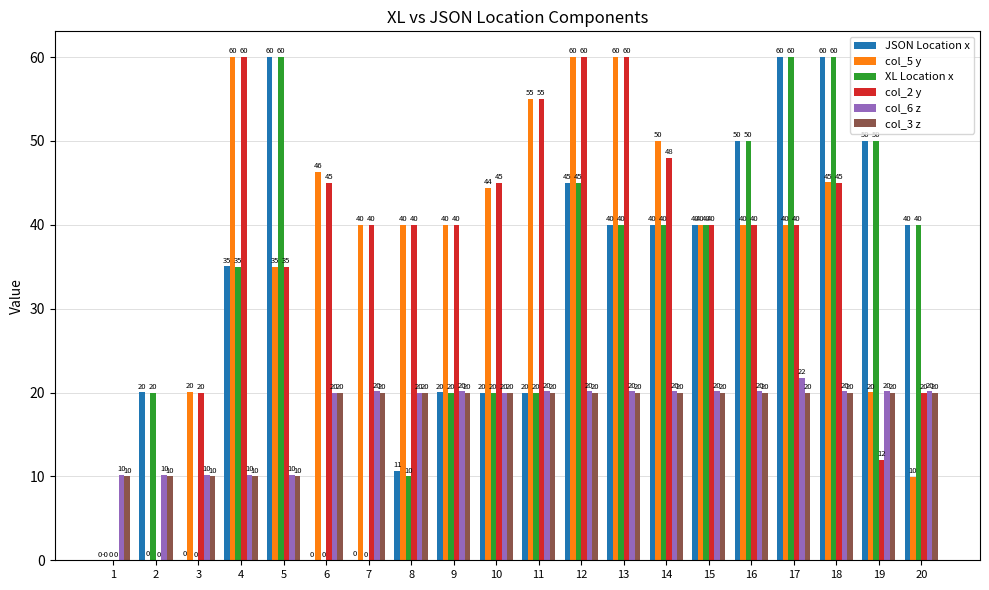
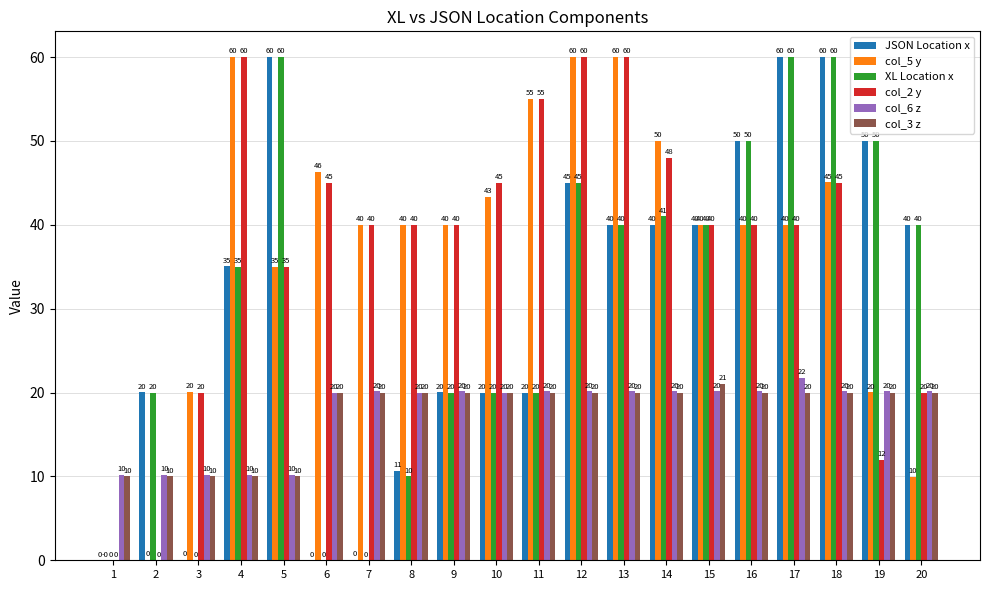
  {
    "JSON Location x": {
      "1": 0,
      "2": 20,
      "3": 0,
      "4": 35,
      "5": 60,
      "6": 0,
      "7": 0,
      "8": 11,
      "9": 20,
      "10": 20,
      "11": 20,
      "12": 45,
      "13": 40,
      "14": 40,
      "16": 50,
      "17": 60,
      "18": 60,
      "20": 40
    },
    "col_5 y": {
      "1": -0,
      "2": 0,
      "3": 20,
      "4": 60,
      "5": 35,
      "6": 46,
      "7": 40,
      "8": 40,
      "9": 40,
-     "10": 44,
+     "10": 43,
      "11": 55,
      "12": 60,
      "13": 60,
      "14": 50,
      "16": 40,
      "17": 40,
      "18": 45,
      "19": 20,
      "20": 10
    },
    "XL Location x": {
      "1": 0,
      "2": 20,
      "3": 0,
      "4": 35,
      "5": 60,
      "6": 0,
      "7": 0,
      "8": 10,
      "9": 20,
      "10": 20,
      "11": 20,
      "12": 45,
      "13": 40,
-     "14": 40,
+     "14": 41,
      "16": 50,
      "17": 60,
      "18": 60,
      "20": 40
    },
    "col_2 y": {
      "1": 0,
      "2": 0,
      "3": 20,
      "4": 60,
      "5": 35,
      "6": 45,
      "7": 40,
      "8": 40,
      "9": 40,
      "10": 45,
      "11": 55,
      "12": 60,
      "13": 60,
      "14": 48,
      "16": 40,
      "17": 40,
      "18": 45,
      "19": 12
    },
    "col_6 z": {
      "17": 22
    },
    "col_3 z": {
-     "15": 20,
+     "15": 21,
      "17": 20
    }
  }
